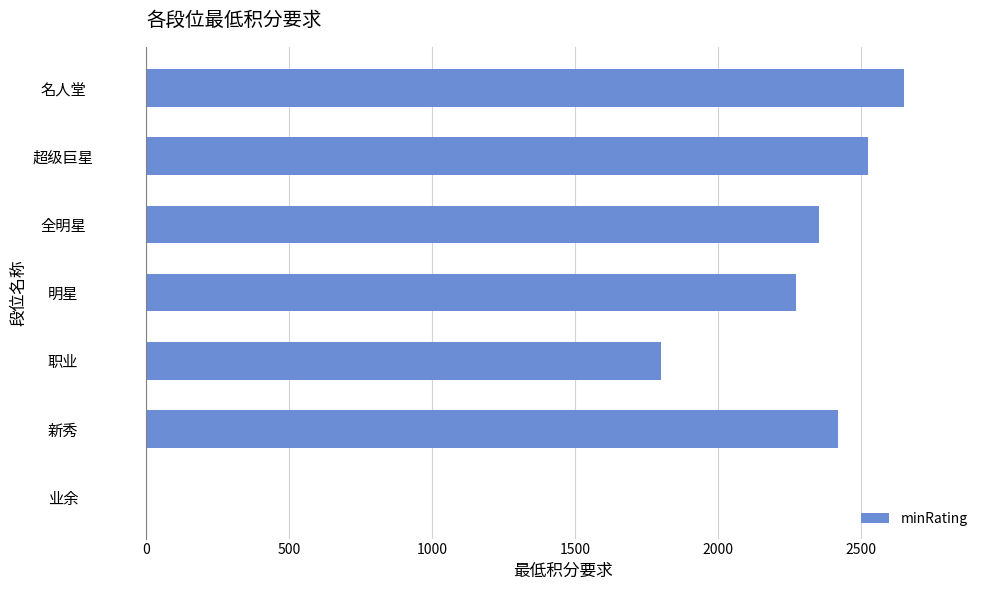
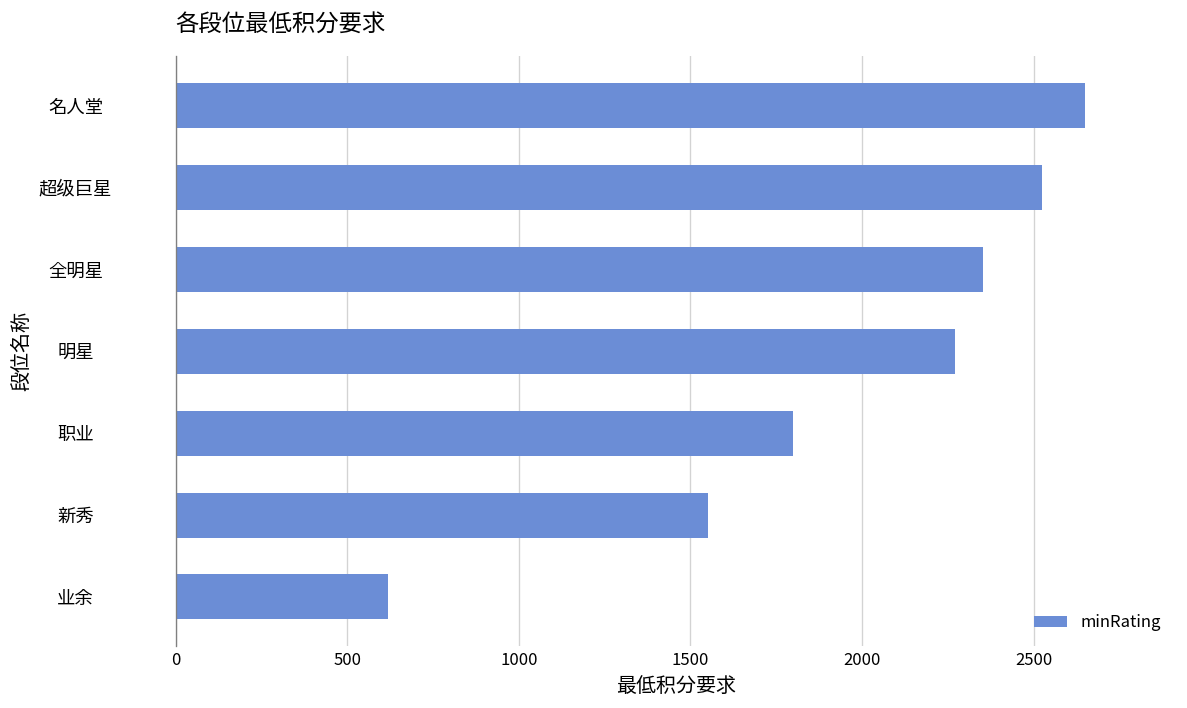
  {
    "名人堂": 2650,
    "超级巨星": 2530,
    "全明星": 2350,
    "明星": 2270,
    "职业": 1800,
-   "新秀": 2420,
-   "业余": 0
+   "新秀": 1550,
+   "业余": 620
  }
